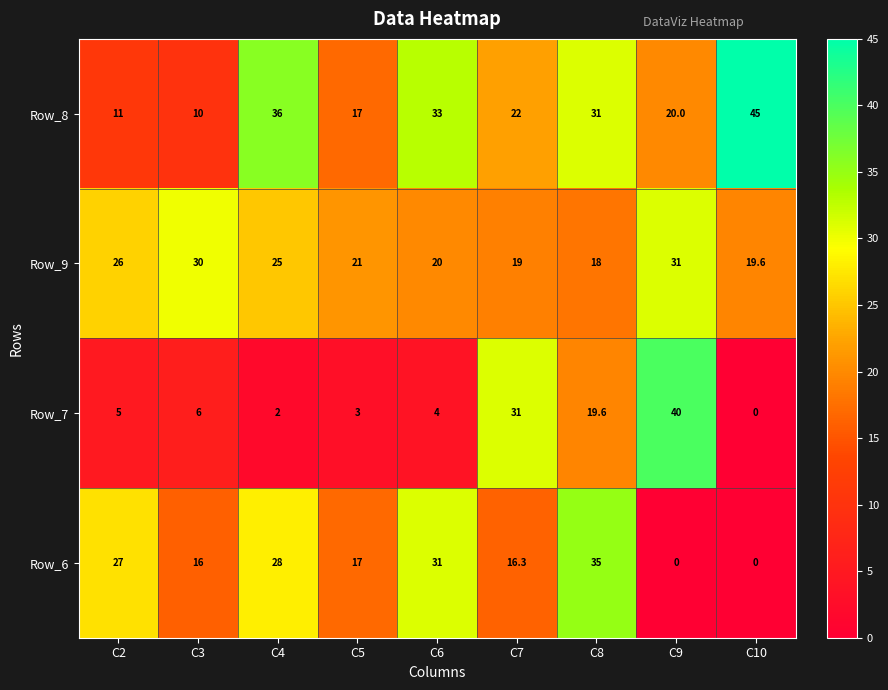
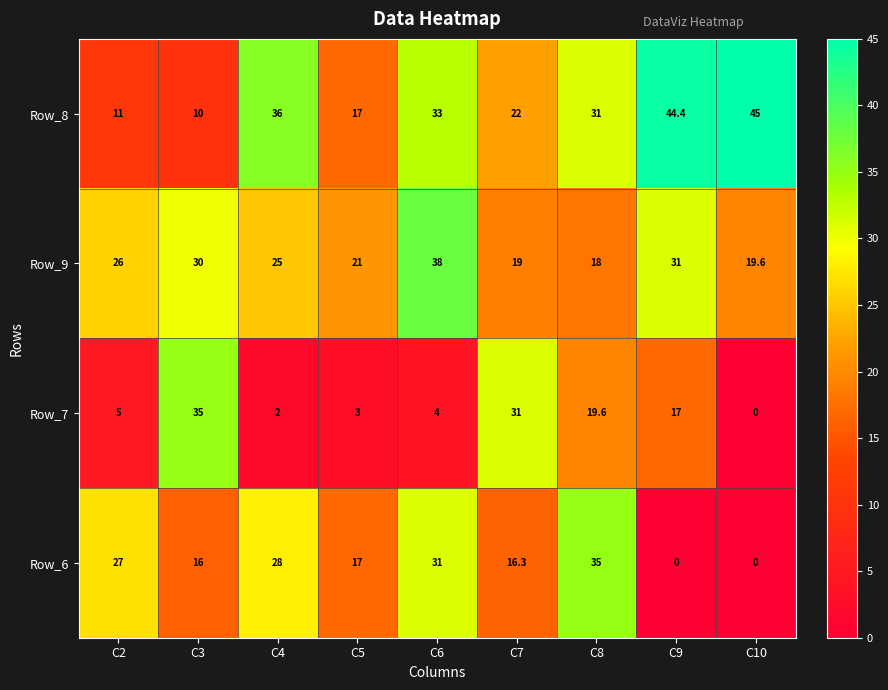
  {
    "Row_8": {
      "C2": 11,
      "C3": 10,
      "C4": 36,
      "C5": 17,
      "C6": 33,
      "C7": 22,
      "C8": 31,
-     "C9": 20.0,
+     "C9": 44.4,
      "C10": 45
    },
    "Row_9": {
      "C2": 26,
      "C3": 30,
      "C4": 25,
      "C5": 21,
-     "C6": 20,
+     "C6": 38,
      "C7": 19,
      "C8": 18,
      "C9": 31,
      "C10": 19.6
    },
    "Row_7": {
      "C2": 5,
-     "C3": 6,
+     "C3": 35,
      "C4": 2,
      "C5": 3,
      "C6": 4,
      "C7": 31,
      "C8": 19.6,
-     "C9": 40,
+     "C9": 17,
      "C10": 0
    },
    "Row_6": {
      "C2": 27,
      "C3": 16,
      "C4": 28,
      "C5": 17,
      "C6": 31,
      "C7": 16.3,
      "C8": 35,
      "C9": 0,
      "C10": 0
    }
  }
